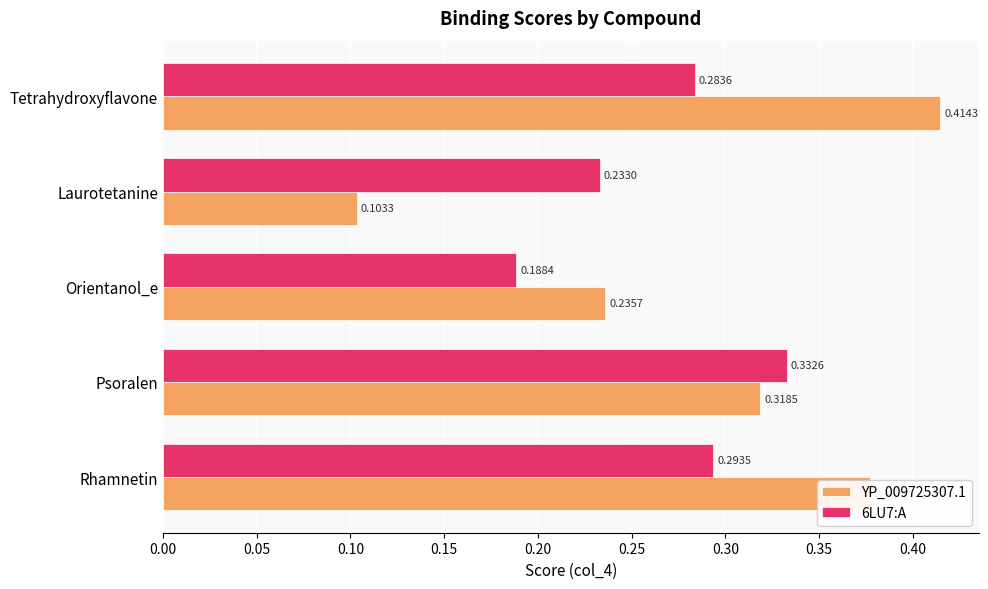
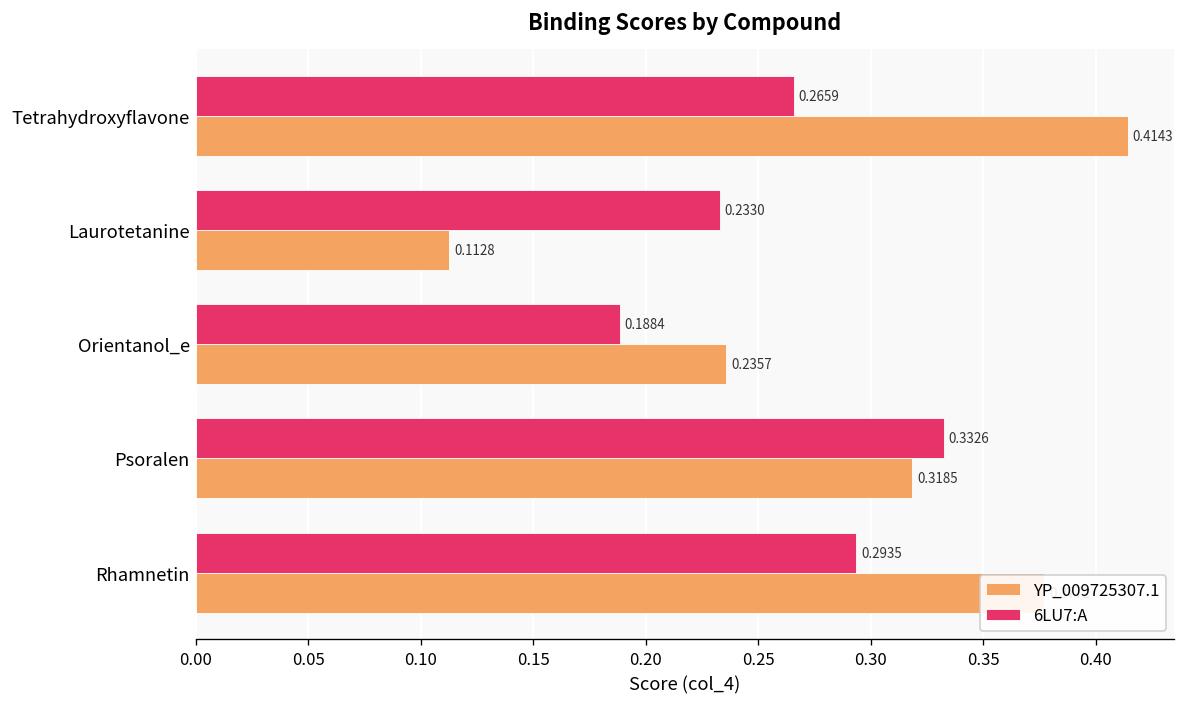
  {
    "YP_009725307.1": {
      "Tetrahydroxyflavone": 0.4143,
-     "Laurotetanine": 0.1033,
+     "Laurotetanine": 0.1128,
      "Orientanol_e": 0.2357,
      "Psoralen": 0.3185
    },
    "6LU7:A": {
-     "Tetrahydroxyflavone": 0.2836,
+     "Tetrahydroxyflavone": 0.2659,
      "Laurotetanine": 0.2330,
      "Orientanol_e": 0.1884,
      "Psoralen": 0.3326,
      "Rhamnetin": 0.2935
    }
  }
